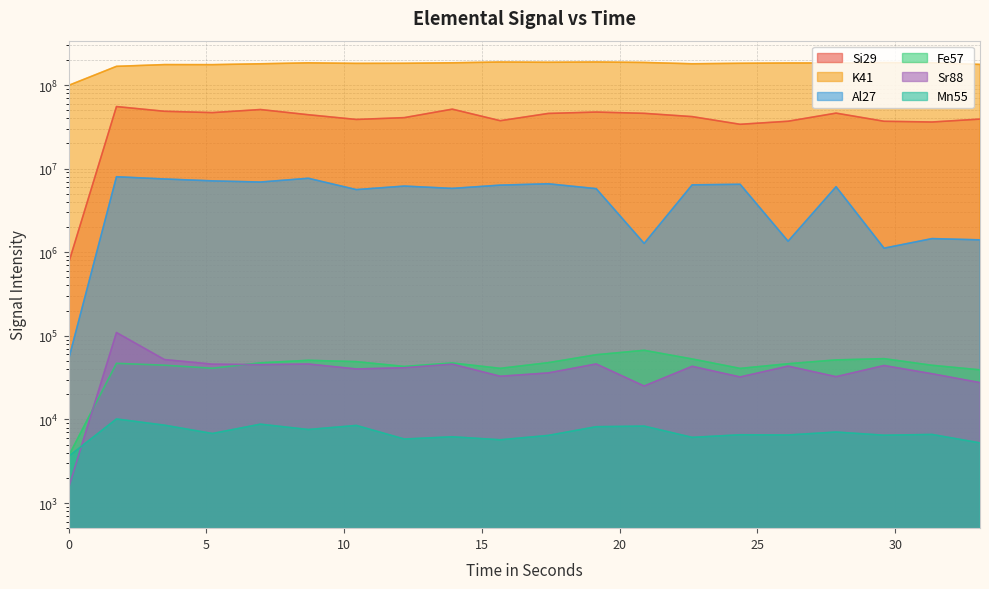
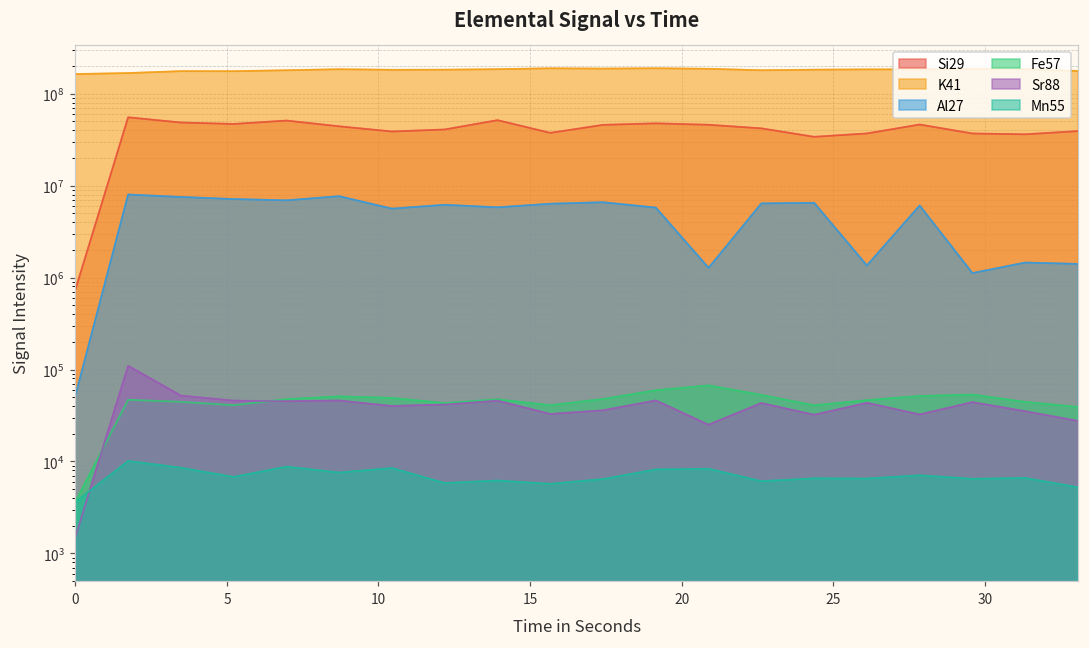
  {
    "Si29": {
      "0": 700000
    },
    "K41": {
-     "0": 100000000
+     "0": 160000000
    },
    "Al27": {
      "0": 50000
    },
    "Sr88": {
      "0": 1500
    }
  }
